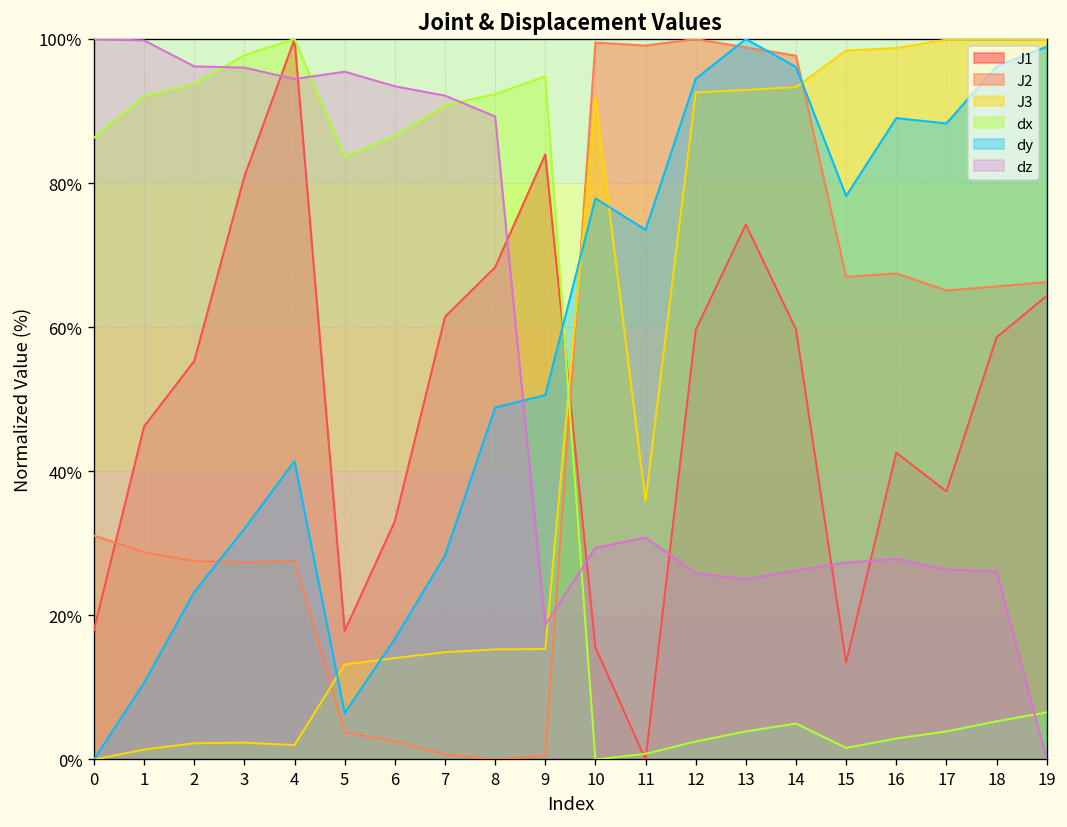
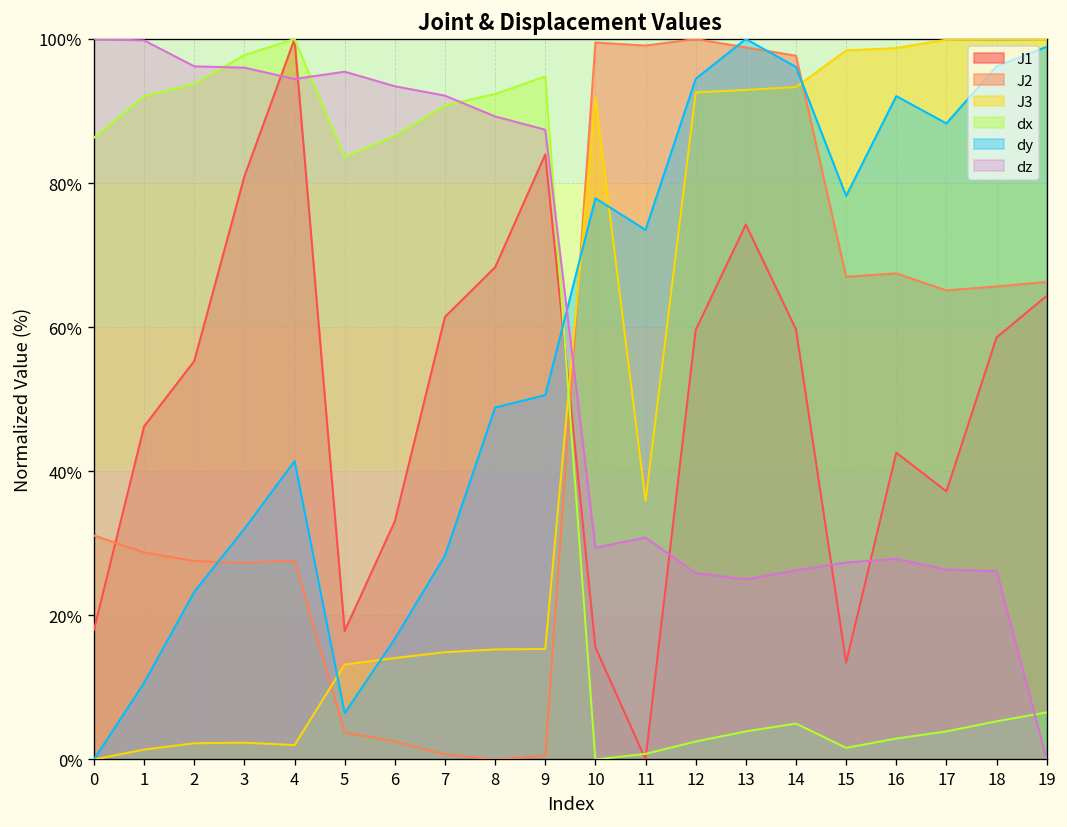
  {
    "J3": {
      "1": "1%",
      "2": "2%",
      "3": "2%",
      "4": "2%",
      "5": "13%",
      "6": "14%",
      "7": "15%",
      "8": "15%",
      "9": "15%",
      "10": "92%",
      "11": "36%",
      "12": "93%",
      "13": "93%",
      "14": "93%",
      "15": "98%",
      "16": "99%",
      "17": "100%",
      "18": "100%",
      "19": "100%"
    },
    "dx": {
      "0": "86%",
      "1": "92%",
      "2": "94%",
      "3": "98%",
      "5": "84%",
      "6": "87%",
      "7": "91%",
      "8": "92%",
      "9": "95%",
      "10": "0%",
      "11": "1%",
      "12": "2%",
      "13": "4%",
      "14": "5%",
      "15": "2%",
      "16": "3%",
      "17": "4%",
      "18": "5%",
      "19": "7%"
    },
    "dy": {
      "1": "11%",
      "2": "23%",
      "3": "32%",
      "4": "41%",
      "5": "6%",
      "6": "17%",
      "7": "28%",
      "8": "49%",
      "9": "51%",
      "10": "78%",
      "11": "74%",
      "12": "94%",
      "13": "100%",
      "14": "96%",
      "15": "78%",
-     "16": "89%",
+     "16": "92%",
      "17": "88%",
      "19": "99%"
    },
    "dz": {
      "0": "100%",
      "1": "100%",
      "2": "96%",
      "3": "96%",
      "4": "94%",
      "5": "95%",
      "6": "93%",
      "7": "92%",
      "8": "89%",
-     "9": "19%",
+     "9": "87%",
      "10": "29%",
      "11": "31%",
      "12": "26%",
      "13": "25%",
      "14": "26%",
      "15": "27%",
      "16": "28%",
      "17": "26%",
      "18": "26%",
      "19": "0%"
    }
  }
